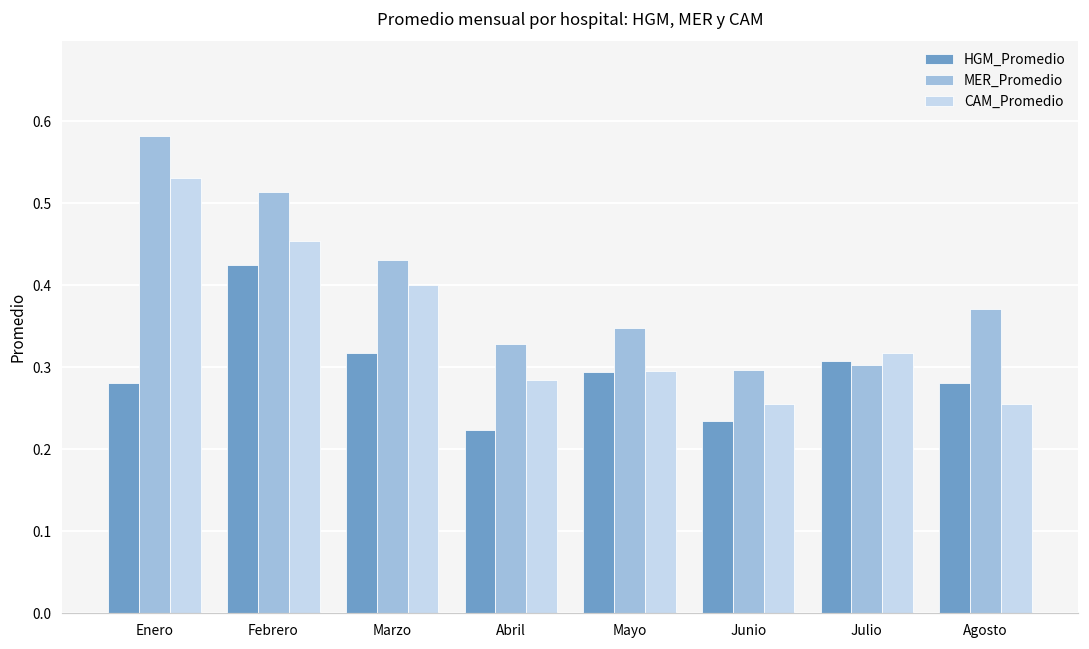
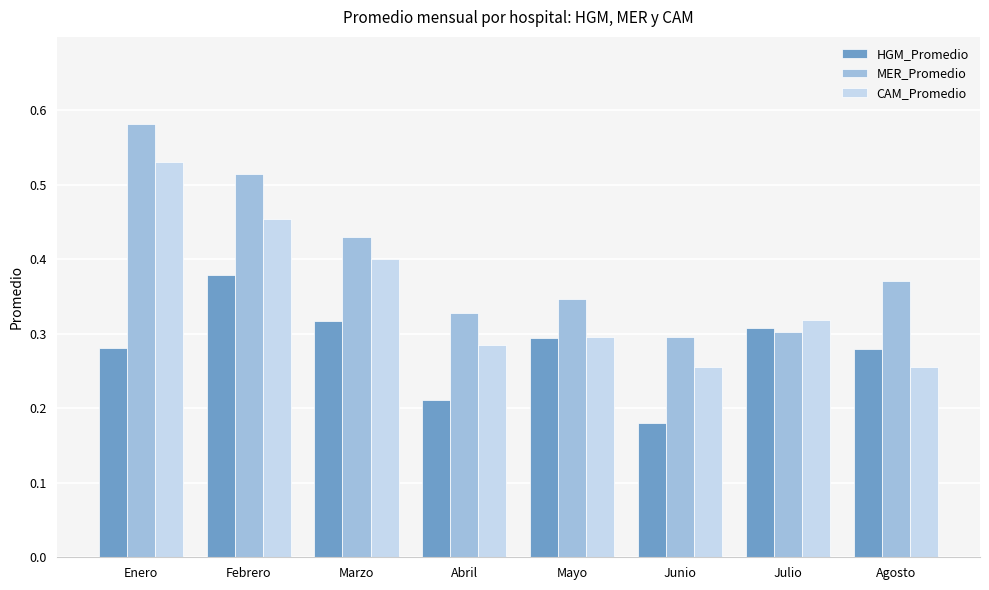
  {
    "HGM_Promedio": {
      "Enero": 0.28,
-     "Febrero": 0.42,
+     "Febrero": 0.38,
      "Marzo": 0.32,
-     "Abril": 0.22,
+     "Abril": 0.21,
      "Mayo": 0.29,
-     "Junio": 0.23,
+     "Junio": 0.18,
      "Julio": 0.31,
      "Agosto": 0.28
    }
  }
